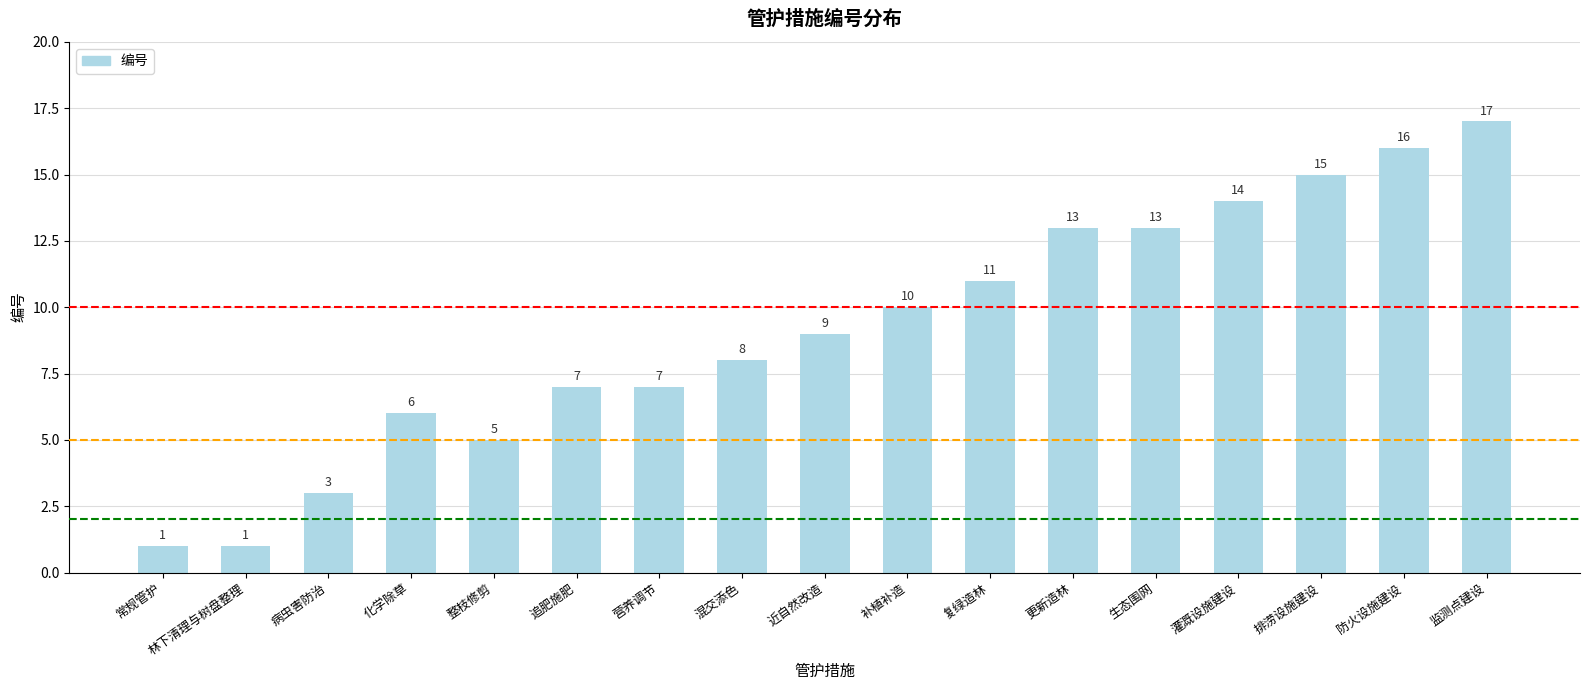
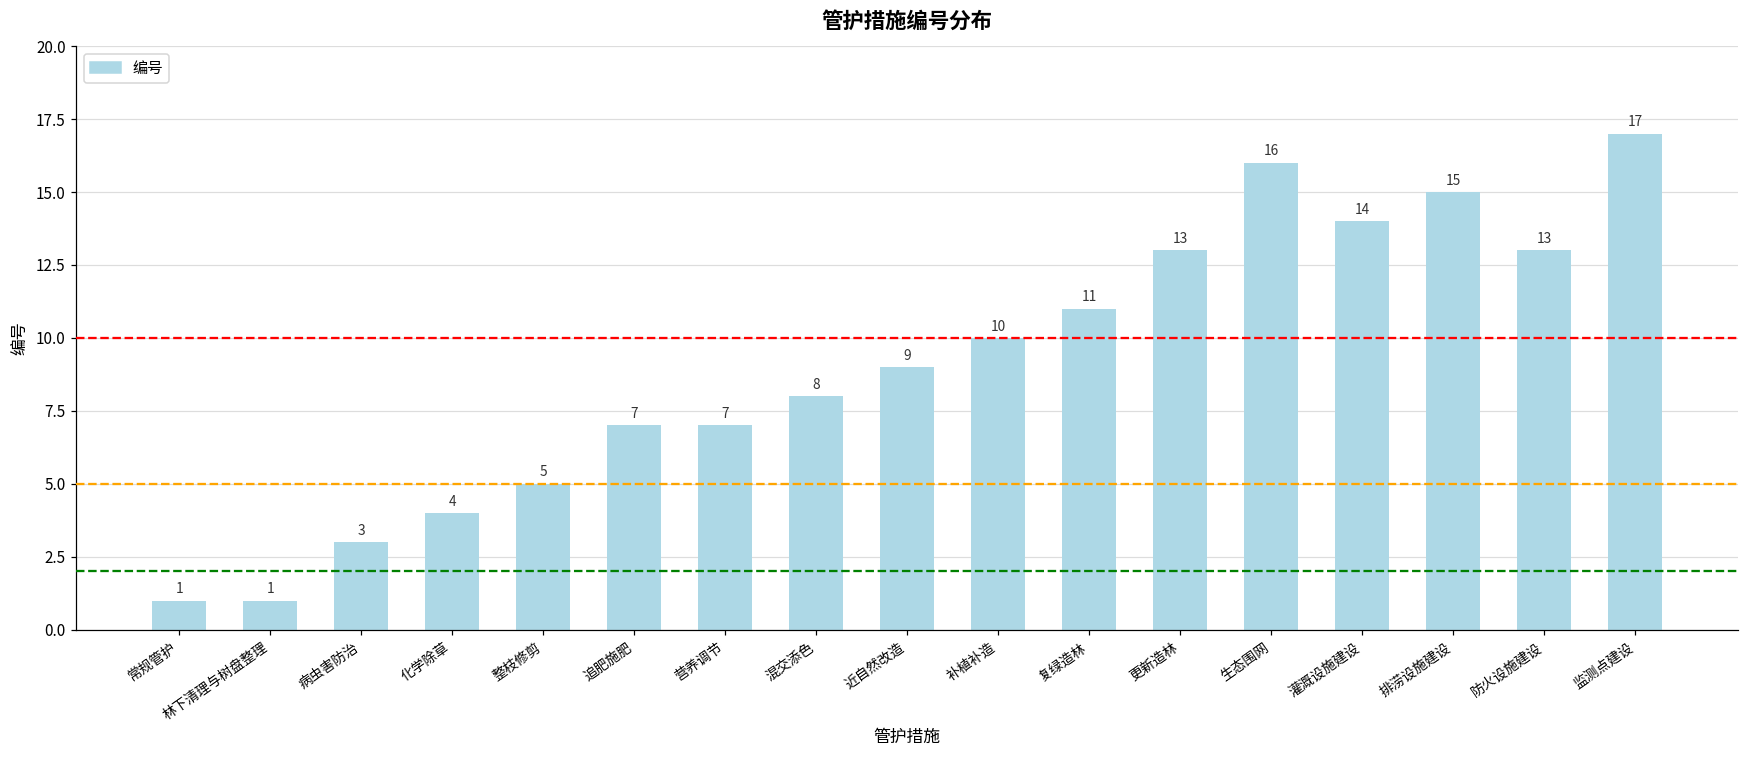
  {
    "常规管护": 1,
    "林下清理与树盘整理": 1,
    "病虫害防治": 3,
-   "化学除草": 6,
+   "化学除草": 4,
    "整枝修剪": 5,
    "追肥施肥": 7,
    "营养调节": 7,
    "混交添色": 8,
    "近自然改造": 9,
    "补植补造": 10,
    "复绿造林": 11,
    "更新造林": 13,
-   "生态围网": 13,
+   "生态围网": 16,
    "灌溉设施建设": 14,
    "排涝设施建设": 15,
-   "防火设施建设": 16,
+   "防火设施建设": 13,
    "监测点建设": 17
  }
